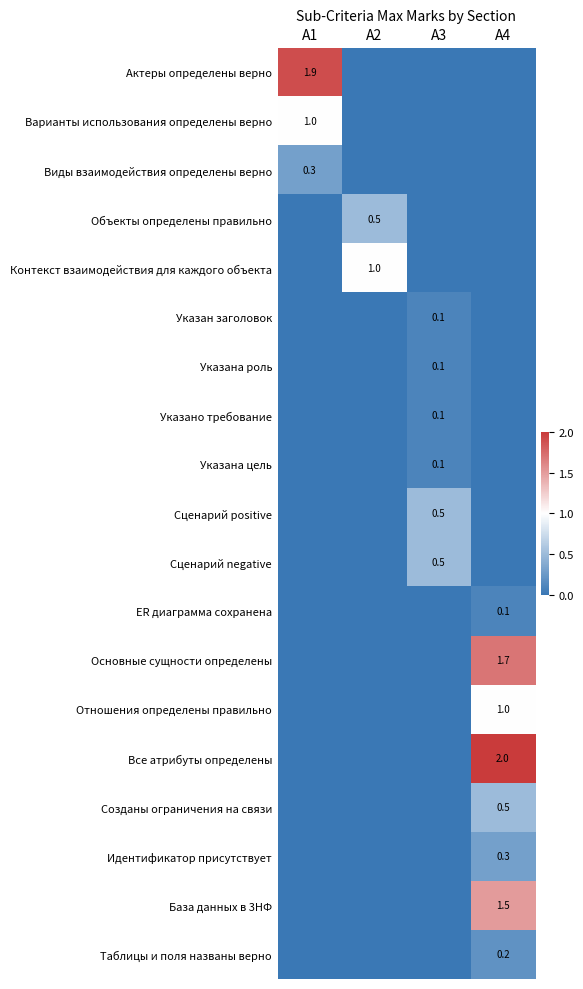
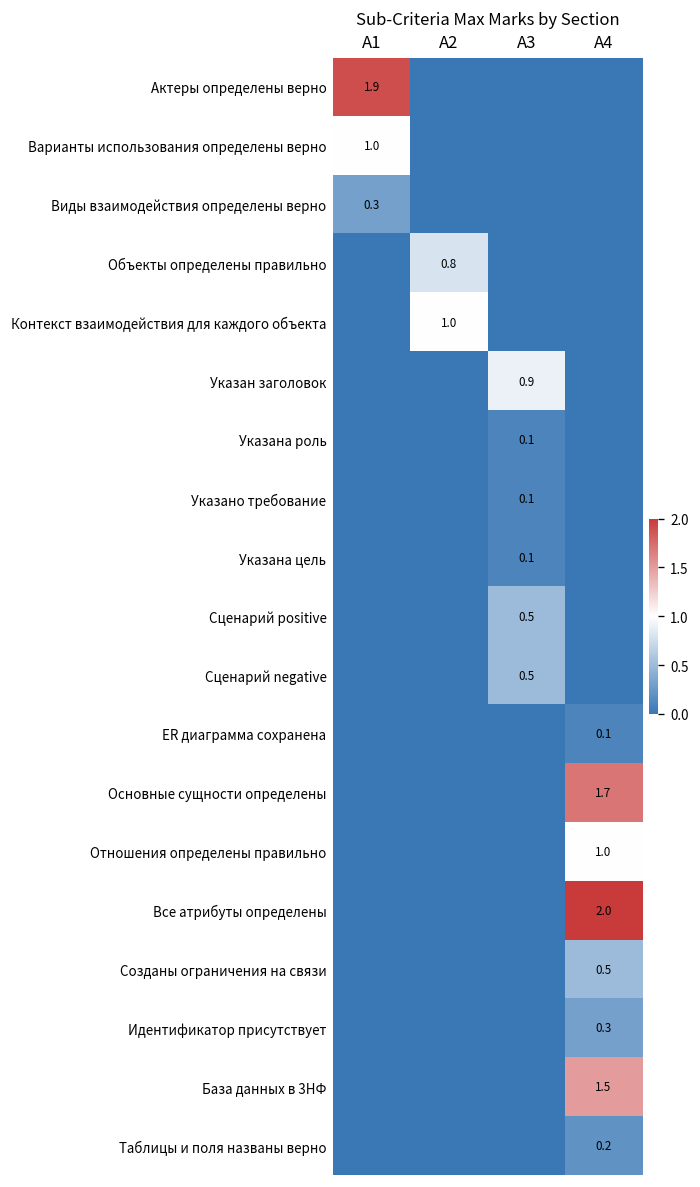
  {
    "Актеры определены верно": {
      "A1": 1.9
    },
    "Варианты использования определены верно": {
      "A1": 1.0
    },
    "Виды взаимодействия определены верно": {
      "A1": 0.3
    },
    "Объекты определены правильно": {
-     "A2": 0.5
+     "A2": 0.8
    },
    "Контекст взаимодействия для каждого объекта": {
      "A2": 1.0
    },
    "Указан заголовок": {
-     "A3": 0.1
+     "A3": 0.9
    },
    "Указана роль": {
      "A3": 0.1
    },
    "Указано требование": {
      "A3": 0.1
    },
    "Указана цель": {
      "A3": 0.1
    },
    "Сценарий positive": {
      "A3": 0.5
    },
    "Сценарий negative": {
      "A3": 0.5
    },
    "ER диаграмма сохранена": {
      "A4": 0.1
    },
    "Основные сущности определены": {
      "A4": 1.7
    },
    "Отношения определены правильно": {
      "A4": 1.0
    },
    "Все атрибуты определены": {
      "A4": 2.0
    },
    "Созданы ограничения на связи": {
      "A4": 0.5
    },
    "Идентификатор присутствует": {
      "A4": 0.3
    },
    "База данных в 3НФ": {
      "A4": 1.5
    },
    "Таблицы и поля названы верно": {
      "A4": 0.2
    }
  }
